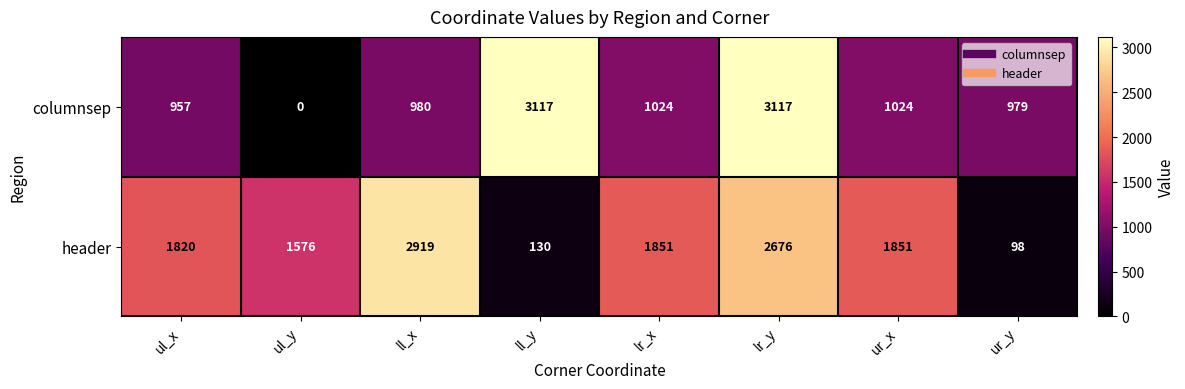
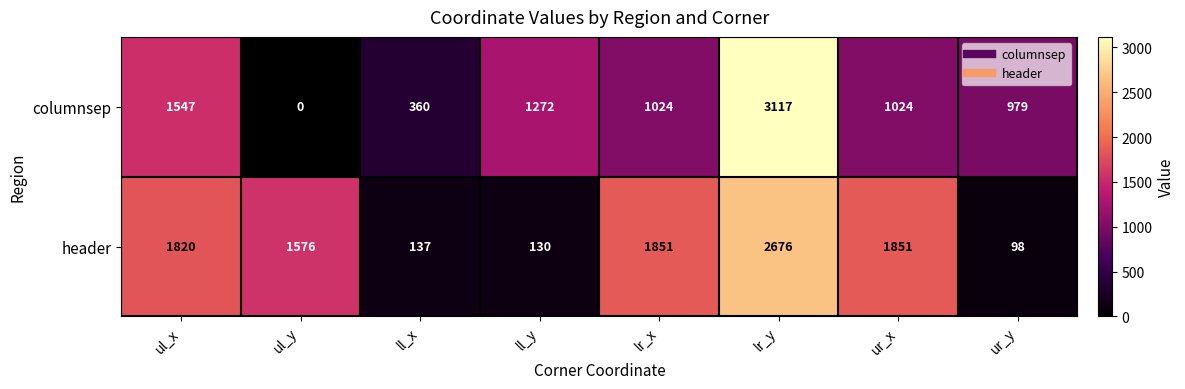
  {
    "columnsep": {
-     "ul_x": 957,
+     "ul_x": 1547,
      "ul_y": 0,
-     "ll_x": 980,
-     "ll_y": 3117,
+     "ll_x": 360,
+     "ll_y": 1272,
      "lr_x": 1024,
      "lr_y": 3117,
      "ur_x": 1024,
      "ur_y": 979
    },
    "header": {
      "ul_x": 1820,
      "ul_y": 1576,
-     "ll_x": 2919,
+     "ll_x": 137,
      "ll_y": 130,
      "lr_x": 1851,
      "lr_y": 2676,
      "ur_x": 1851,
      "ur_y": 98
    }
  }
